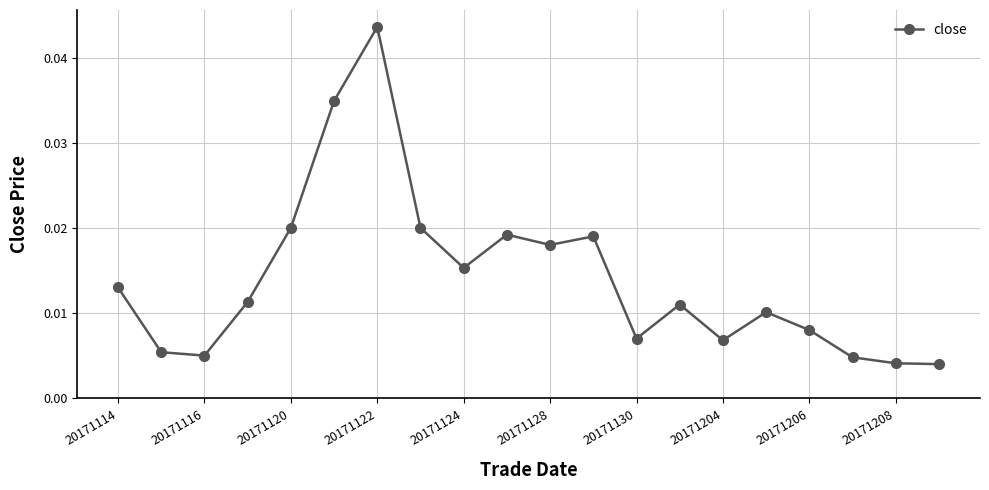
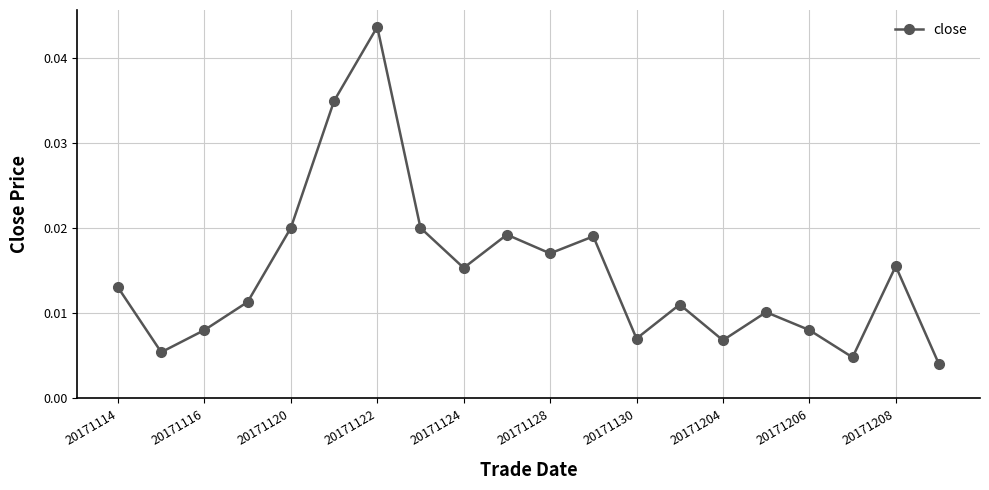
  {
    "20171114": 0.013,
-   "20171116": 0.005,
+   "20171116": 0.008,
    "20171120": 0.020,
    "20171122": 0.044,
    "20171124": 0.015,
-   "20171128": 0.018,
+   "20171128": 0.017,
    "20171130": 0.007,
    "20171204": 0.007,
    "20171206": 0.008,
-   "20171208": 0.004
+   "20171208": 0.016
  }
